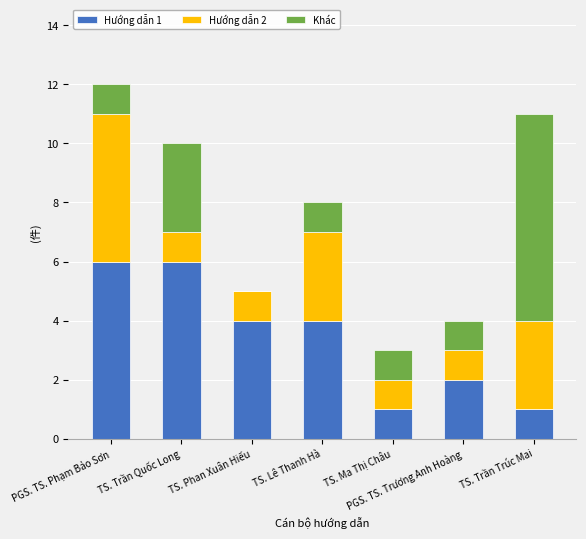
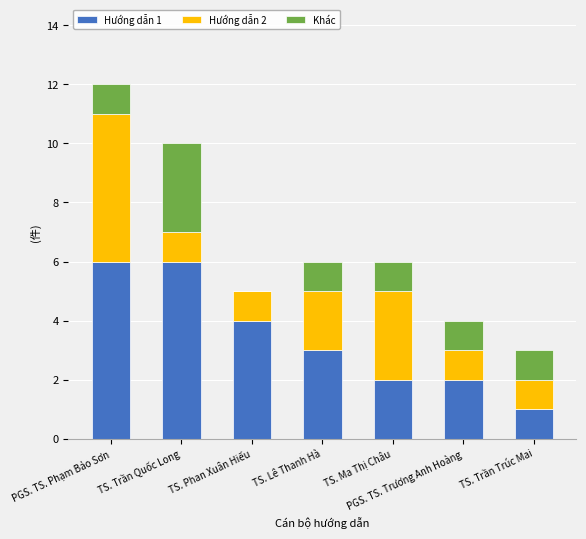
  {
    "Hướng dẫn 1": {
      "PGS. TS. Phạm Bảo Sơn": 6,
      "TS. Trần Quốc Long": 6,
      "TS. Phan Xuân Hiếu": 4,
-     "TS. Lê Thanh Hà": 4,
-     "TS. Ma Thị Châu": 1,
+     "TS. Lê Thanh Hà": 3,
+     "TS. Ma Thị Châu": 2,
      "PGS. TS. Trương Anh Hoàng": 2,
      "TS. Trần Trúc Mai": 1
    },
    "Hướng dẫn 2": {
      "PGS. TS. Phạm Bảo Sơn": 5,
      "TS. Trần Quốc Long": 1,
      "TS. Phan Xuân Hiếu": 1,
-     "TS. Lê Thanh Hà": 3,
-     "TS. Ma Thị Châu": 1,
+     "TS. Lê Thanh Hà": 2,
+     "TS. Ma Thị Châu": 3,
      "PGS. TS. Trương Anh Hoàng": 1,
-     "TS. Trần Trúc Mai": 3
+     "TS. Trần Trúc Mai": 1
    },
    "Khác": {
      "PGS. TS. Phạm Bảo Sơn": 1,
      "TS. Trần Quốc Long": 3,
      "TS. Phan Xuân Hiếu": 0,
      "TS. Lê Thanh Hà": 1,
      "TS. Ma Thị Châu": 1,
      "PGS. TS. Trương Anh Hoàng": 1,
-     "TS. Trần Trúc Mai": 7
+     "TS. Trần Trúc Mai": 1
    }
  }
